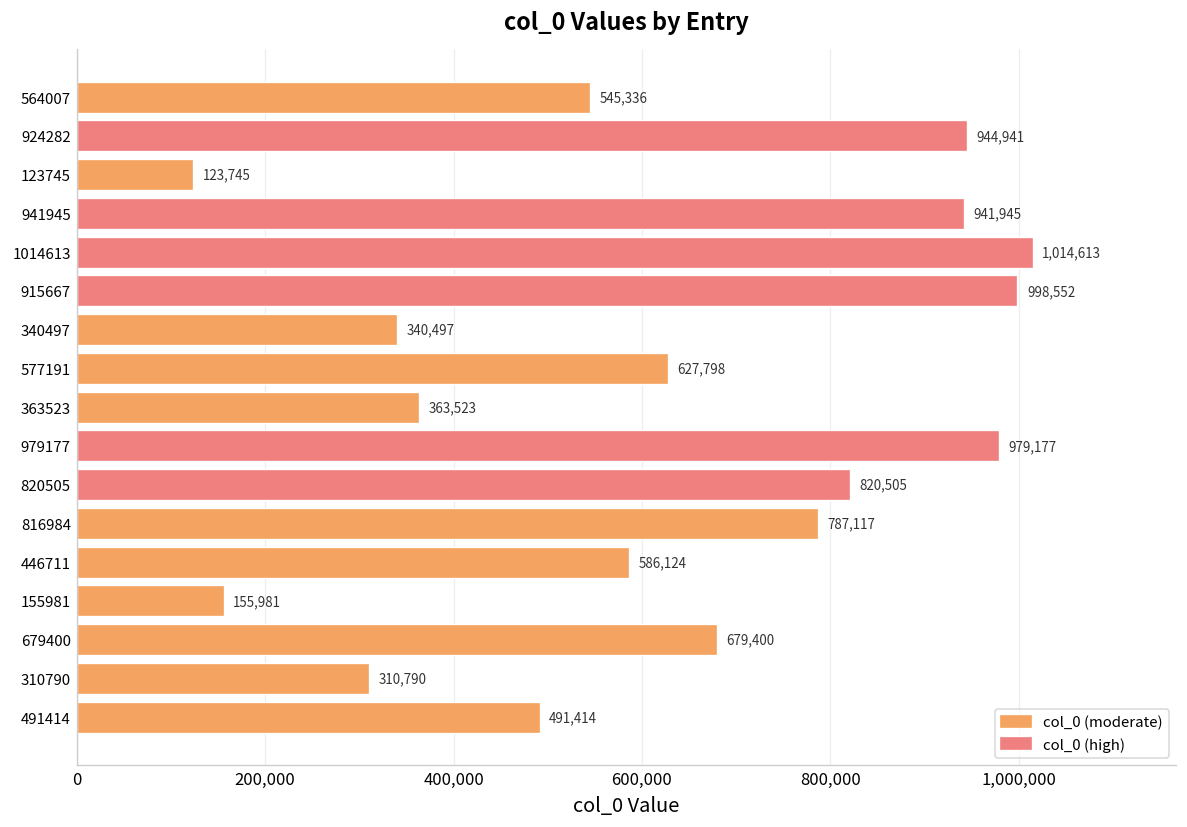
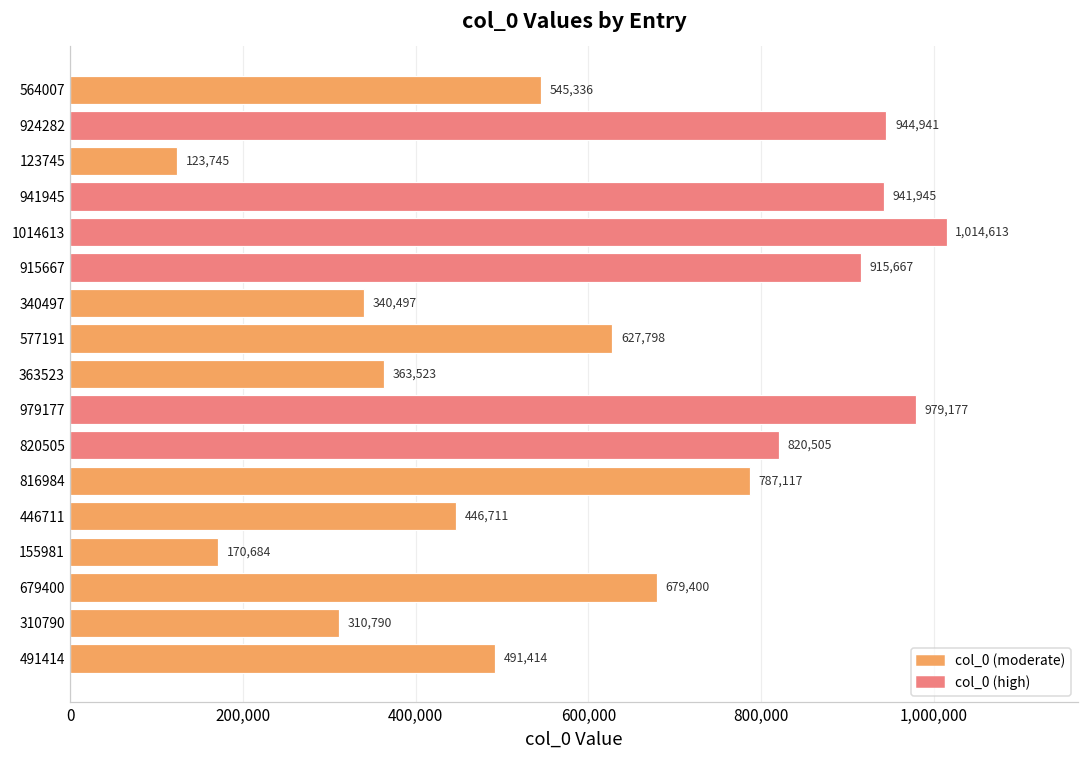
  {
    "564007": "545,336",
    "924282": "944,941",
    "123745": "123,745",
    "941945": "941,945",
    "1014613": "1,014,613",
-   "915667": "998,552",
+   "915667": "915,667",
    "340497": "340,497",
    "577191": "627,798",
    "363523": "363,523",
    "979177": "979,177",
    "820505": "820,505",
    "816984": "787,117",
-   "446711": "586,124",
-   "155981": "155,981",
+   "446711": "446,711",
+   "155981": "170,684",
    "679400": "679,400",
    "310790": "310,790",
    "491414": "491,414"
  }
